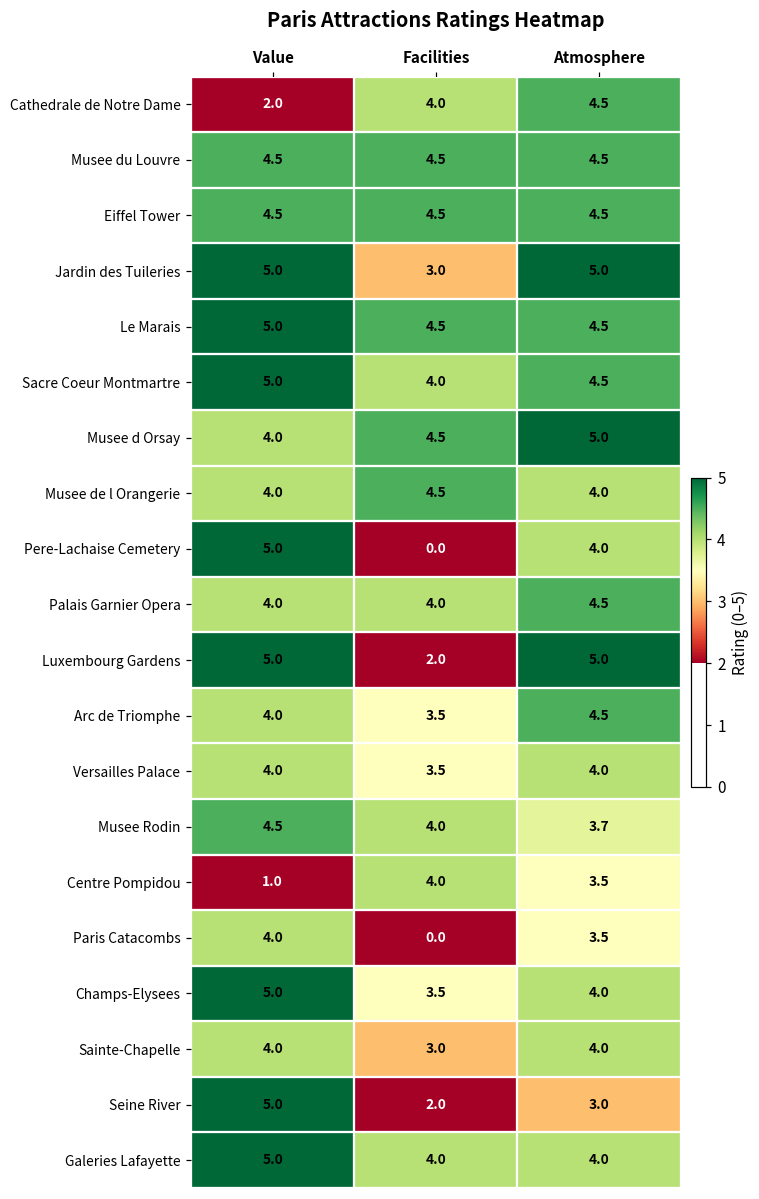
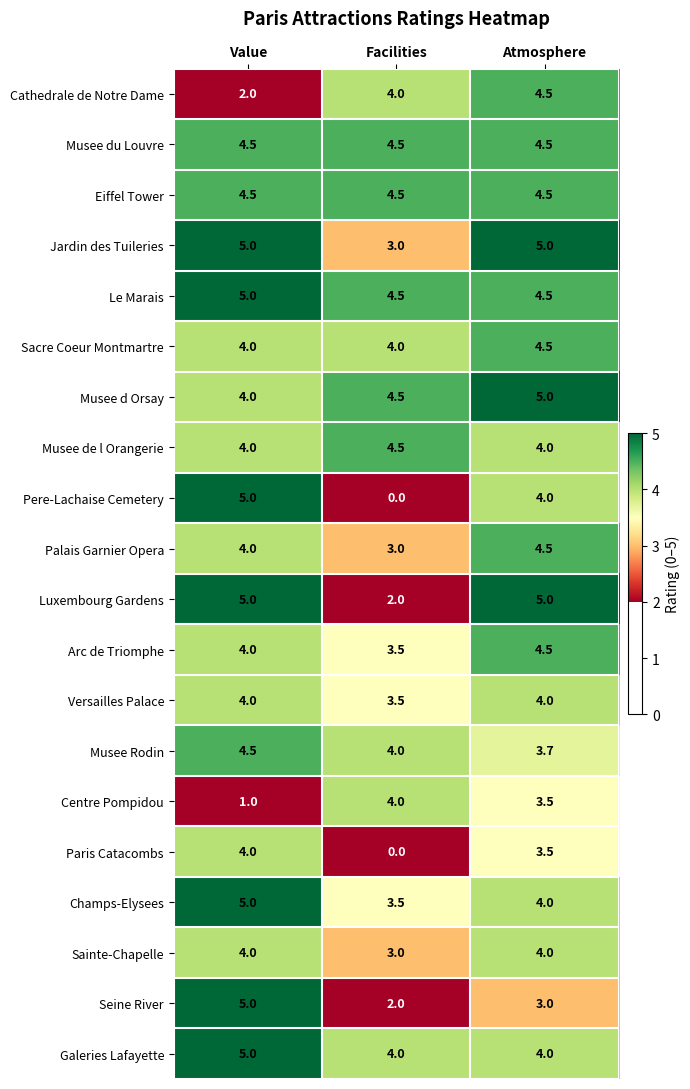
  {
    "Cathedrale de Notre Dame": {
      "Value": 2.0,
      "Facilities": 4.0,
      "Atmosphere": 4.5
    },
    "Musee du Louvre": {
      "Value": 4.5,
      "Facilities": 4.5,
      "Atmosphere": 4.5
    },
    "Eiffel Tower": {
      "Value": 4.5,
      "Facilities": 4.5,
      "Atmosphere": 4.5
    },
    "Jardin des Tuileries": {
      "Value": 5.0,
      "Facilities": 3.0,
      "Atmosphere": 5.0
    },
    "Le Marais": {
      "Value": 5.0,
      "Facilities": 4.5,
      "Atmosphere": 4.5
    },
    "Sacre Coeur Montmartre": {
-     "Value": 5.0,
+     "Value": 4.0,
      "Facilities": 4.0,
      "Atmosphere": 4.5
    },
    "Musee d Orsay": {
      "Value": 4.0,
      "Facilities": 4.5,
      "Atmosphere": 5.0
    },
    "Musee de l Orangerie": {
      "Value": 4.0,
      "Facilities": 4.5,
      "Atmosphere": 4.0
    },
    "Pere-Lachaise Cemetery": {
      "Value": 5.0,
      "Facilities": 0.0,
      "Atmosphere": 4.0
    },
    "Palais Garnier Opera": {
      "Value": 4.0,
-     "Facilities": 4.0,
+     "Facilities": 3.0,
      "Atmosphere": 4.5
    },
    "Luxembourg Gardens": {
      "Value": 5.0,
      "Facilities": 2.0,
      "Atmosphere": 5.0
    },
    "Arc de Triomphe": {
      "Value": 4.0,
      "Facilities": 3.5,
      "Atmosphere": 4.5
    },
    "Versailles Palace": {
      "Value": 4.0,
      "Facilities": 3.5,
      "Atmosphere": 4.0
    },
    "Musee Rodin": {
      "Value": 4.5,
      "Facilities": 4.0,
      "Atmosphere": 3.7
    },
    "Centre Pompidou": {
      "Value": 1.0,
      "Facilities": 4.0,
      "Atmosphere": 3.5
    },
    "Paris Catacombs": {
      "Value": 4.0,
      "Facilities": 0.0,
      "Atmosphere": 3.5
    },
    "Champs-Elysees": {
      "Value": 5.0,
      "Facilities": 3.5,
      "Atmosphere": 4.0
    },
    "Sainte-Chapelle": {
      "Value": 4.0,
      "Facilities": 3.0,
      "Atmosphere": 4.0
    },
    "Seine River": {
      "Value": 5.0,
      "Facilities": 2.0,
      "Atmosphere": 3.0
    },
    "Galeries Lafayette": {
      "Value": 5.0,
      "Facilities": 4.0,
      "Atmosphere": 4.0
    }
  }
